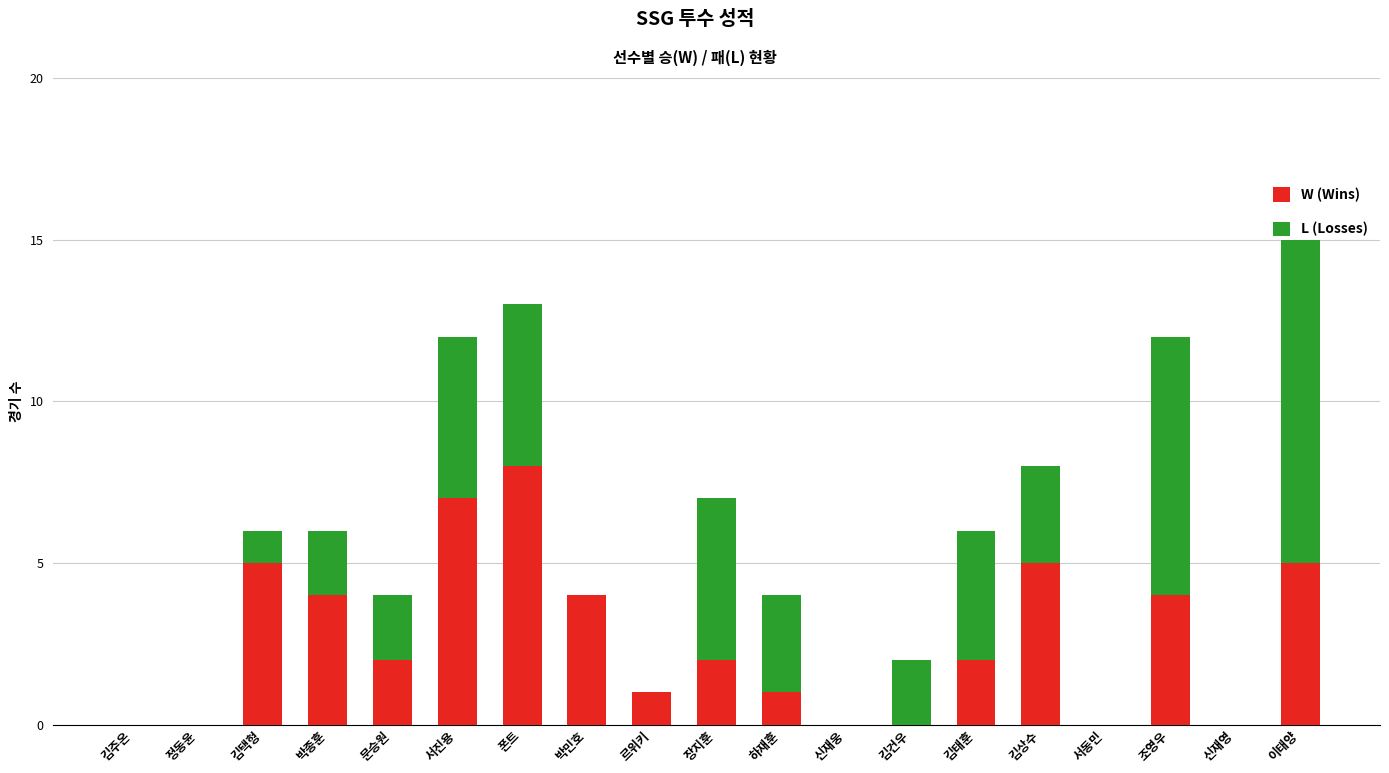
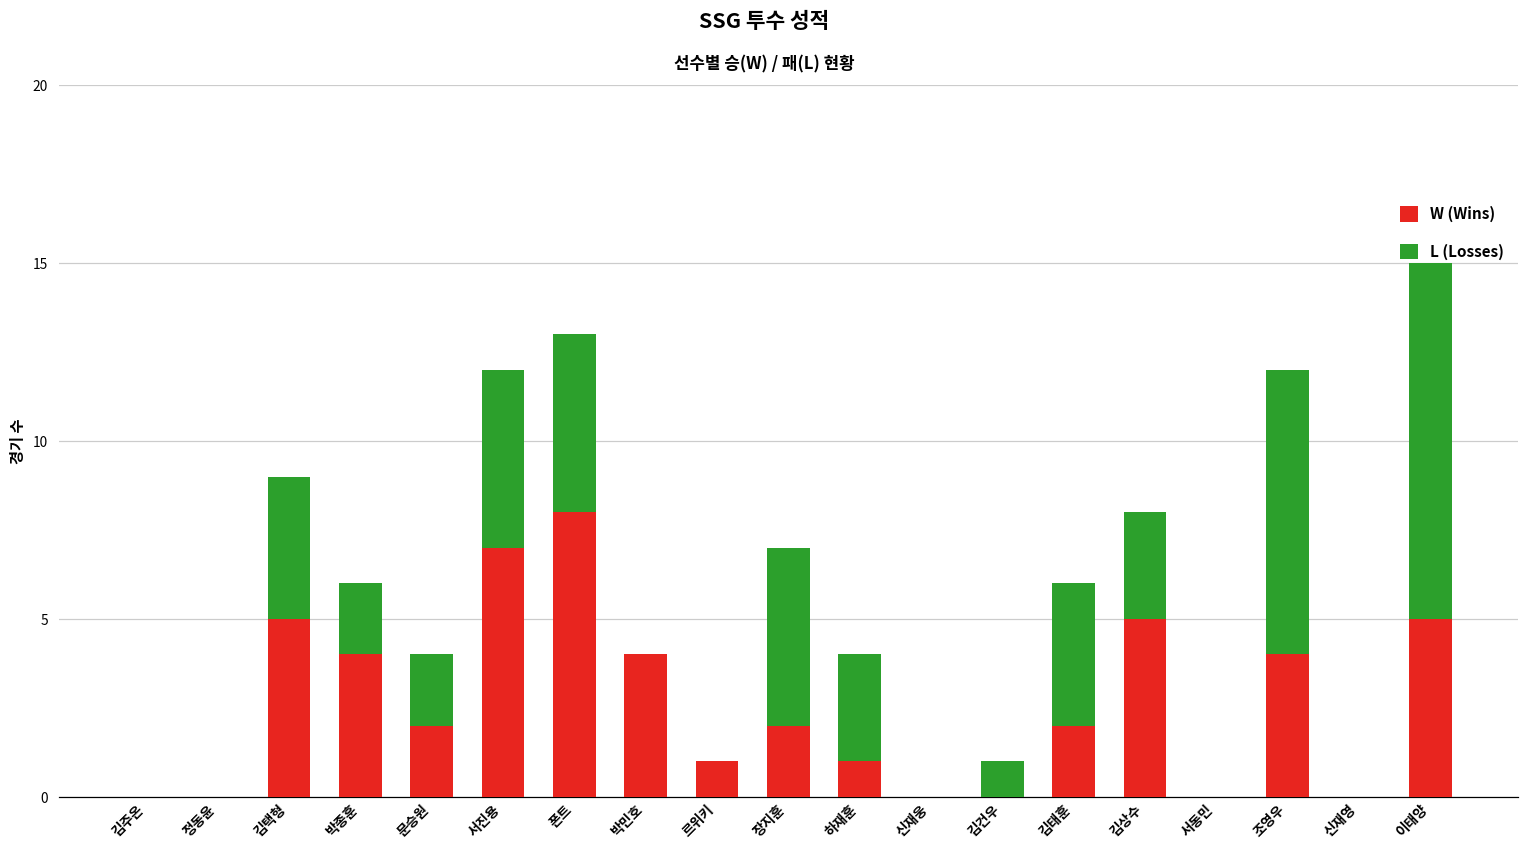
  {
    "W (Wins)": {
      "김주온": 0,
      "정동윤": 0,
      "김택형": 5,
      "박종훈": 4,
      "문승원": 2,
      "서진용": 7,
      "폰트": 8,
      "박민호": 4,
      "르위키": 1,
      "장지훈": 2,
      "하재훈": 1,
      "신재웅": 0,
      "김건우": 0,
      "김태훈": 2,
      "김상수": 5,
      "서동민": 0,
      "조영우": 4,
      "신재영": 0,
      "이태양": 5
    },
    "L (Losses)": {
      "김주온": 0,
      "정동윤": 0,
-     "김택형": 1,
+     "김택형": 4,
      "박종훈": 2,
      "문승원": 2,
      "서진용": 5,
      "폰트": 5,
      "박민호": 0,
      "르위키": 0,
      "장지훈": 5,
      "하재훈": 3,
      "신재웅": 0,
-     "김건우": 2,
+     "김건우": 1,
      "김태훈": 4,
      "김상수": 3,
      "서동민": 0,
      "조영우": 8,
      "신재영": 0,
      "이태양": 10
    }
  }
